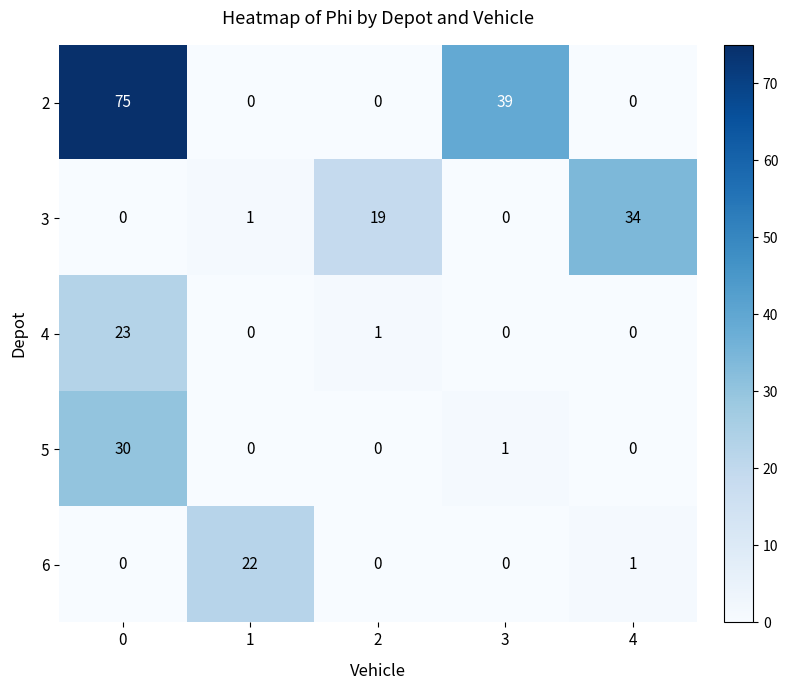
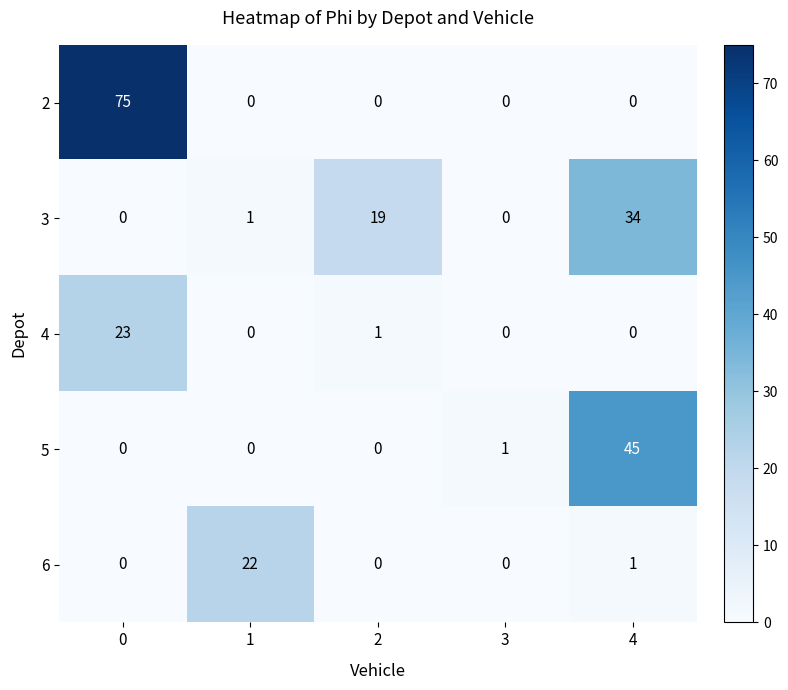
  {
    "2": {
      "0": 75,
      "1": 0,
      "2": 0,
-     "3": 39,
+     "3": 0,
      "4": 0
    },
    "3": {
      "0": 0,
      "1": 1,
      "2": 19,
      "3": 0,
      "4": 34
    },
    "4": {
      "0": 23,
      "1": 0,
      "2": 1,
      "3": 0,
      "4": 0
    },
    "5": {
-     "0": 30,
+     "0": 0,
      "1": 0,
      "2": 0,
      "3": 1,
-     "4": 0
+     "4": 45
    },
    "6": {
      "0": 0,
      "1": 22,
      "2": 0,
      "3": 0,
      "4": 1
    }
  }
